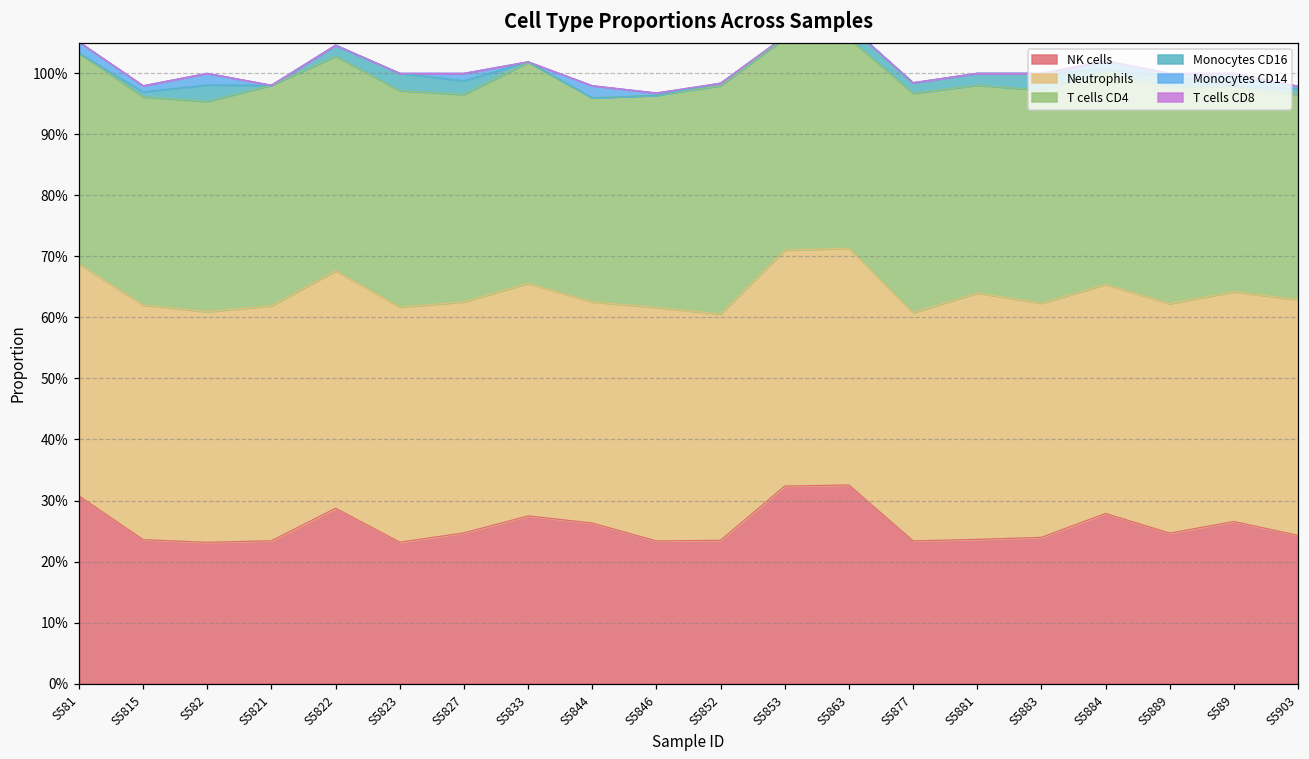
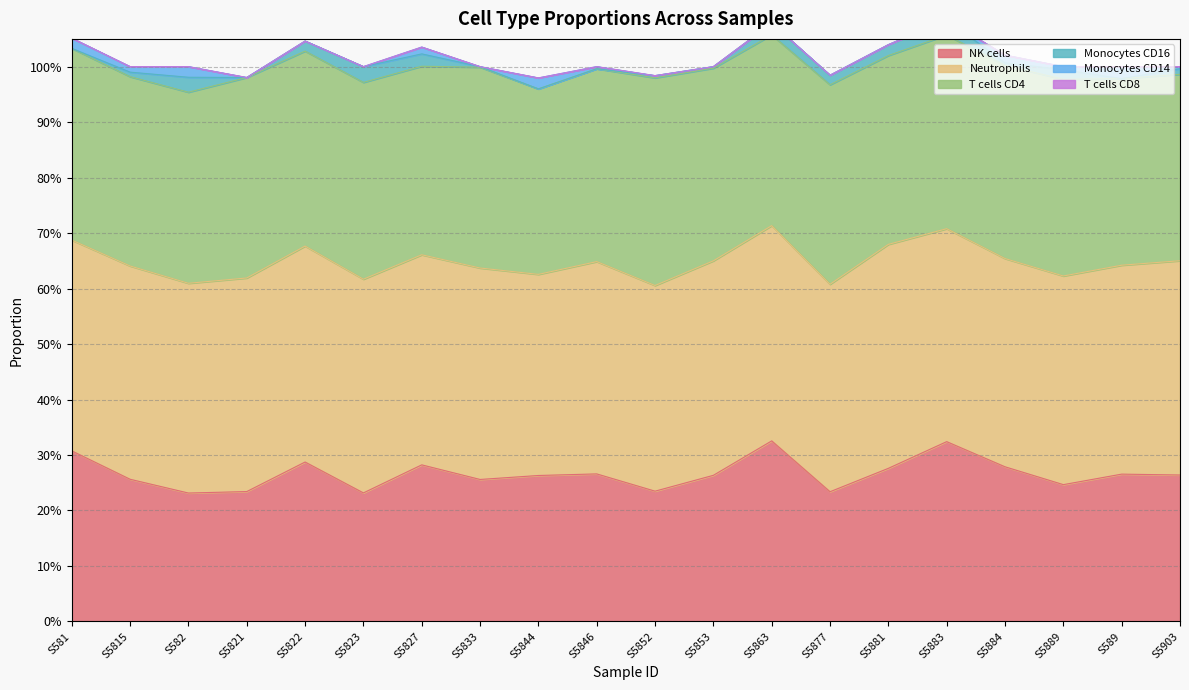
  {
    "NK cells": {
      "S581": "31%",
-     "S5815": "24%",
+     "S5815": "26%",
      "S582": "23%",
      "S5821": "23%",
      "S5822": "29%",
      "S5823": "23%",
-     "S5827": "25%",
-     "S5833": "27%",
+     "S5827": "28%",
+     "S5833": "26%",
      "S5844": "26%",
-     "S5846": "23%",
+     "S5846": "27%",
      "S5852": "23%",
-     "S5853": "32%",
+     "S5853": "26%",
      "S5863": "33%",
      "S5877": "23%",
-     "S5881": "24%",
-     "S5883": "24%",
+     "S5881": "28%",
+     "S5883": "32%",
      "S5884": "28%",
      "S5889": "25%",
      "S589": "27%",
-     "S5903": "24%"
+     "S5903": "26%"
    },
    "Neutrophils": {
      "S581": "38%",
      "S5815": "38%",
      "S582": "38%",
      "S5821": "38%",
      "S5822": "39%",
      "S5823": "39%",
      "S5827": "38%",
      "S5833": "38%",
      "S5844": "36%",
      "S5846": "38%",
      "S5852": "37%",
      "S5853": "39%",
      "S5863": "39%",
      "S5877": "37%",
      "S5881": "40%",
      "S5883": "38%",
      "S5884": "38%",
      "S5889": "38%",
      "S589": "38%",
      "S5903": "39%"
    },
    "T cells CD4": {
      "S5815": "34%",
      "S582": "34%",
      "S5822": "35%",
      "S5823": "35%",
      "S5827": "34%",
      "S5877": "36%",
      "S5881": "34%",
      "S5903": "34%"
    },
    "Monocytes CD16": {
      "S5815": "1%",
      "S582": "3%",
      "S5827": "2%"
    }
  }
